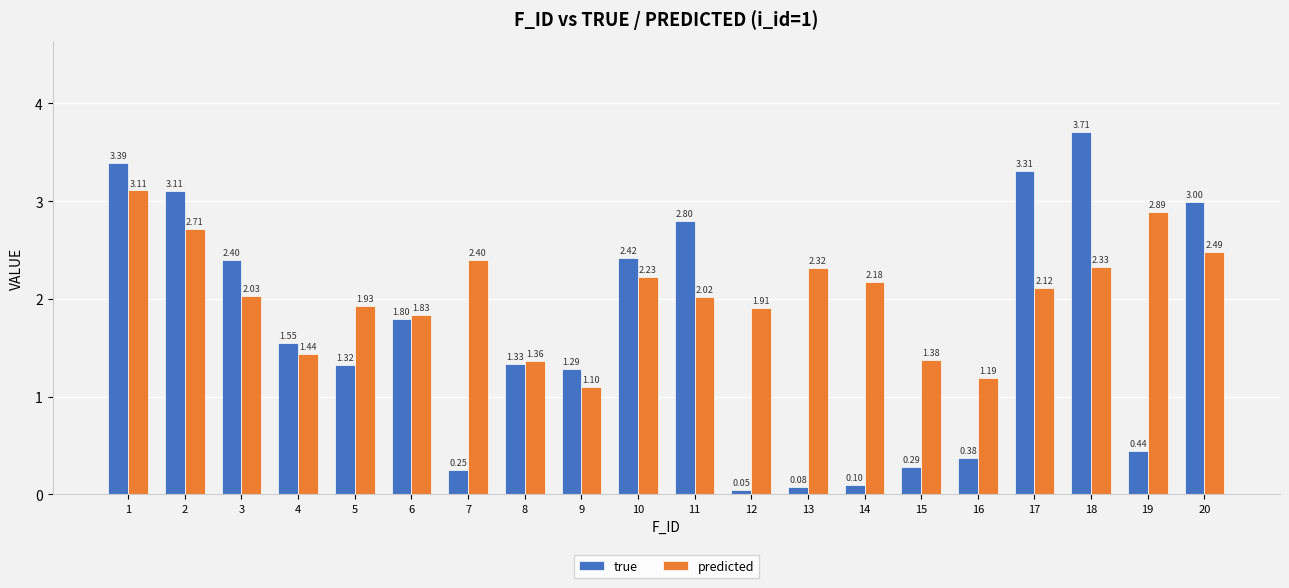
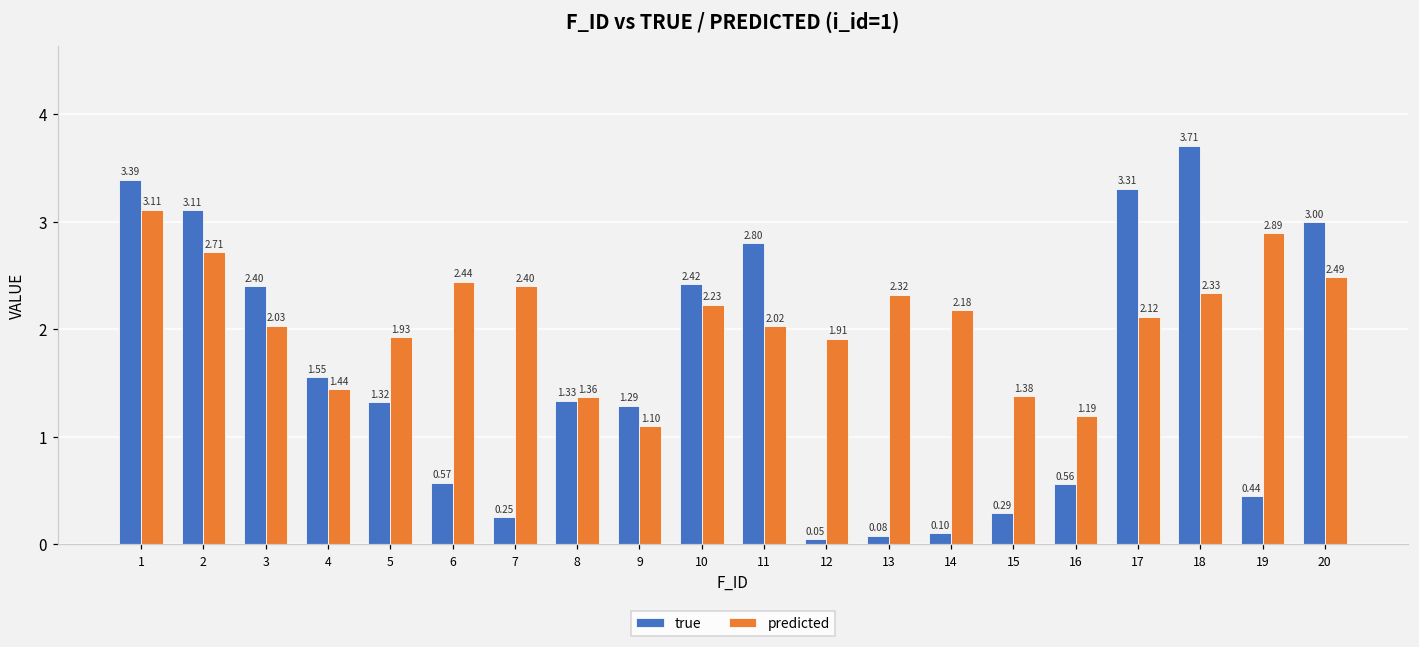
  {
    "true": {
      "1": 3.39,
      "2": 3.11,
      "3": 2.40,
      "4": 1.55,
      "5": 1.32,
-     "6": 1.80,
+     "6": 0.57,
      "7": 0.25,
      "8": 1.33,
      "9": 1.29,
      "10": 2.42,
      "11": 2.80,
      "12": 0.05,
      "13": 0.08,
      "14": 0.10,
      "15": 0.29,
-     "16": 0.38,
+     "16": 0.56,
      "17": 3.31,
      "18": 3.71,
      "19": 0.44,
      "20": 3.00
    },
    "predicted": {
      "1": 3.11,
      "2": 2.71,
      "3": 2.03,
      "4": 1.44,
      "5": 1.93,
-     "6": 1.83,
+     "6": 2.44,
      "7": 2.40,
      "8": 1.36,
      "9": 1.10,
      "10": 2.23,
      "11": 2.02,
      "12": 1.91,
      "13": 2.32,
      "14": 2.18,
      "15": 1.38,
      "16": 1.19,
      "17": 2.12,
      "18": 2.33,
      "19": 2.89,
      "20": 2.49
    }
  }
